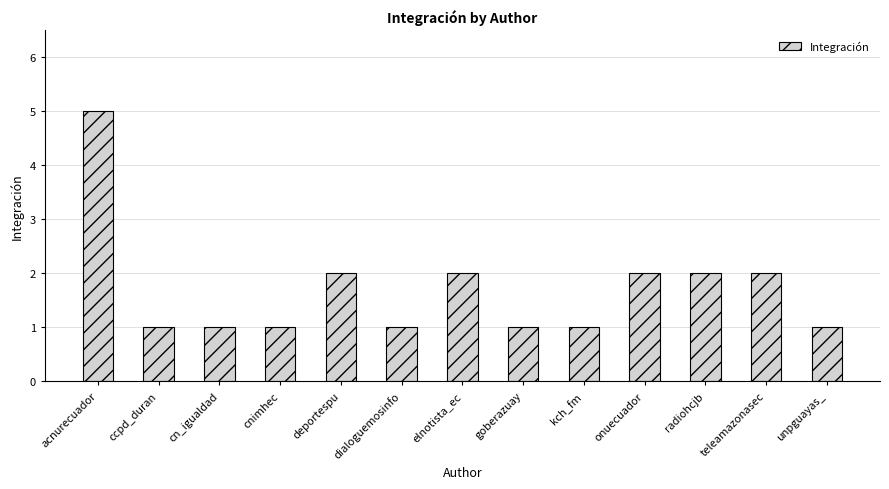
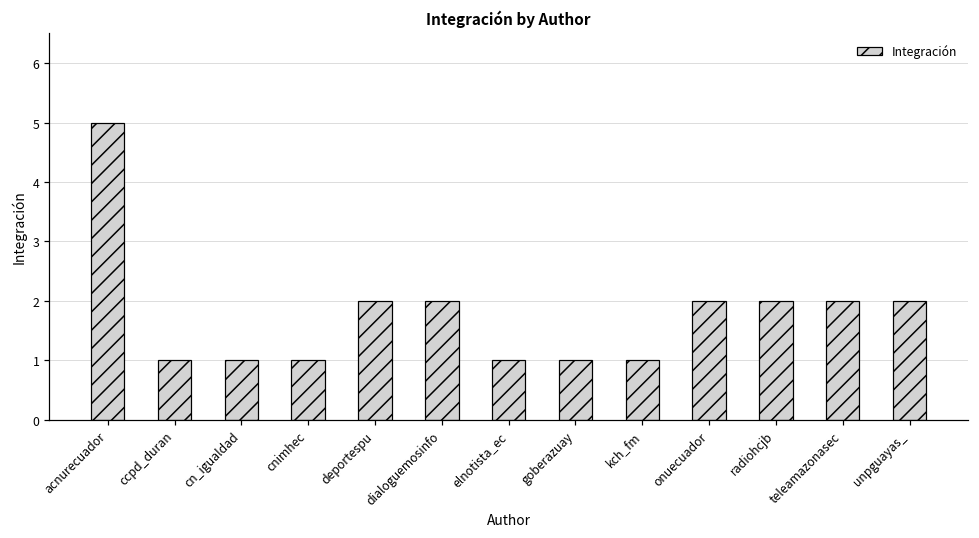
  {
    "acnurecuador": 5,
    "ccpd_duran": 1,
    "cn_igualdad": 1,
    "cnimhec": 1,
    "deportespu": 2,
-   "dialoguemosinfo": 1,
-   "elnotista_ec": 2,
+   "dialoguemosinfo": 2,
+   "elnotista_ec": 1,
    "goberazuay": 1,
    "kch_fm": 1,
    "onuecuador": 2,
    "radiohcjb": 2,
    "teleamazonasec": 2,
-   "unpguayas_": 1
+   "unpguayas_": 2
  }
